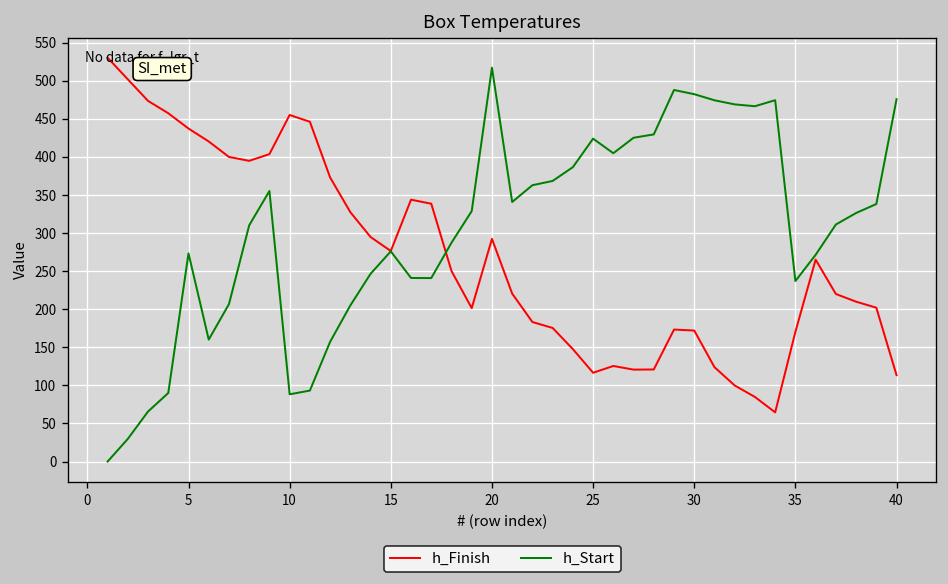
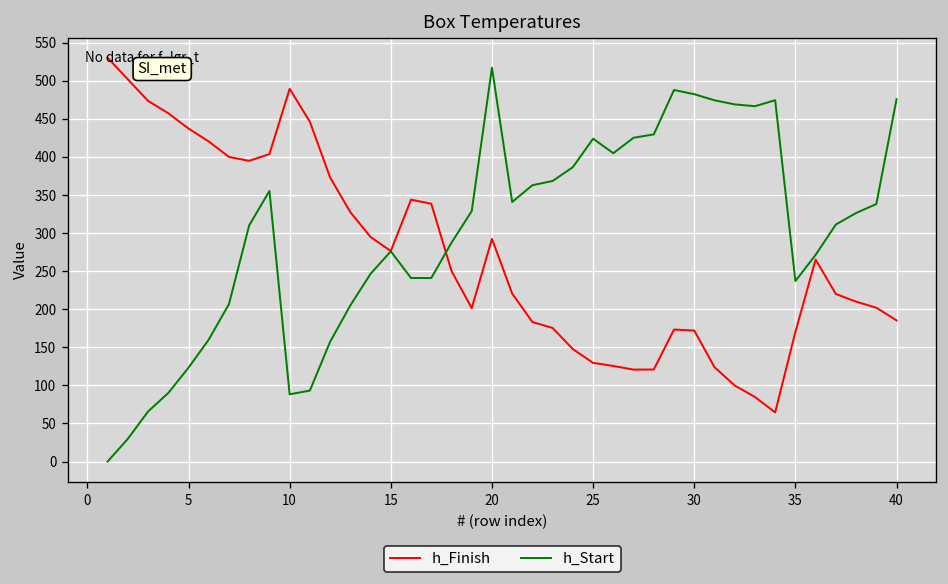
  {
    "h_Finish": {
      "5": 440,
-     "10": 460,
+     "10": 490,
      "20": 290,
-     "25": 120,
+     "25": 130,
      "30": 170,
      "35": 170,
-     "40": 110
+     "40": 190
    },
    "h_Start": {
-     "5": 270,
+     "5": 120,
      "10": 90,
      "20": 520,
      "25": 420,
      "30": 480,
      "35": 240,
      "40": 480
    }
  }
